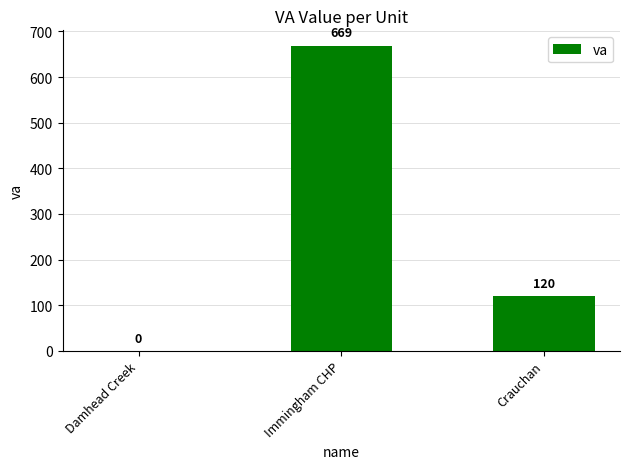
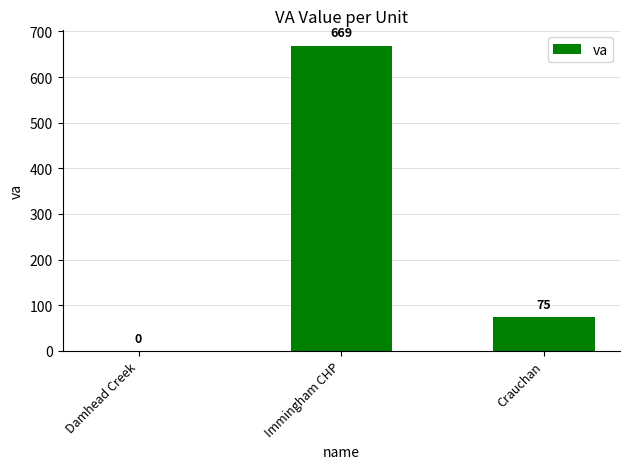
  {
    "Damhead Creek": 0,
    "Immingham CHP": 669,
-   "Crauchan": 120
+   "Crauchan": 75
  }
